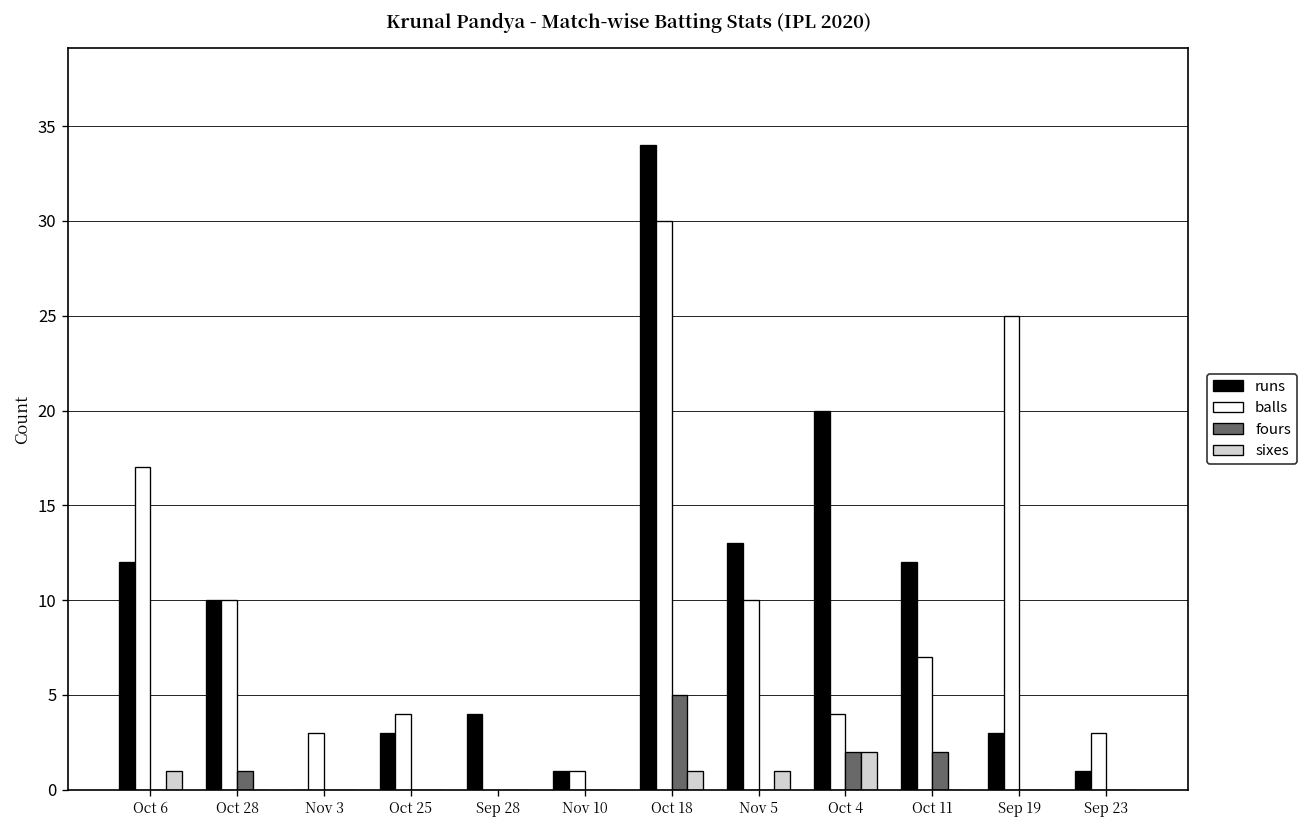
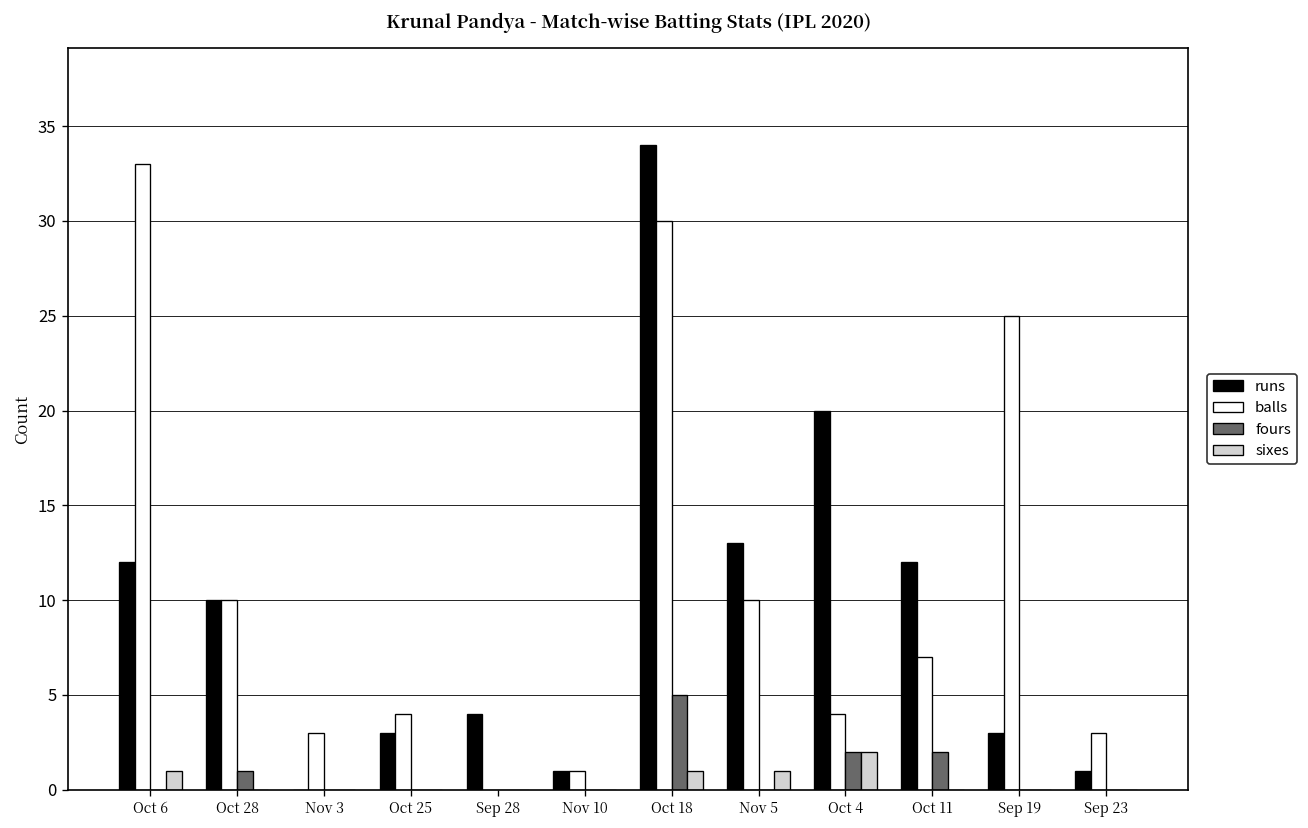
  {
    "runs": {
      "Oct 6": 12,
      "Oct 28": 10,
      "Nov 3": 0,
      "Oct 25": 3,
      "Sep 28": 4,
      "Nov 10": 1,
      "Oct 18": 34,
      "Nov 5": 13,
      "Oct 4": 20,
      "Oct 11": 12,
      "Sep 19": 3,
      "Sep 23": 1
    },
    "balls": {
-     "Oct 6": 17,
+     "Oct 6": 33,
      "Oct 28": 10,
      "Nov 3": 3,
      "Oct 25": 4,
      "Sep 28": 0,
      "Nov 10": 1,
      "Oct 18": 30,
      "Nov 5": 10,
      "Oct 4": 4,
      "Oct 11": 7,
      "Sep 19": 25,
      "Sep 23": 3
    },
    "fours": {
      "Oct 6": 0,
      "Oct 28": 1,
      "Nov 3": 0,
      "Oct 25": 0,
      "Sep 28": 0,
      "Nov 10": 0,
      "Oct 18": 5,
      "Nov 5": 0,
      "Oct 4": 2,
      "Oct 11": 2,
      "Sep 19": 0,
      "Sep 23": 0
    },
    "sixes": {
      "Oct 6": 1,
      "Oct 28": 0,
      "Nov 3": 0,
      "Oct 25": 0,
      "Sep 28": 0,
      "Nov 10": 0,
      "Oct 18": 1,
      "Nov 5": 1,
      "Oct 4": 2,
      "Oct 11": 0,
      "Sep 19": 0,
      "Sep 23": 0
    }
  }
